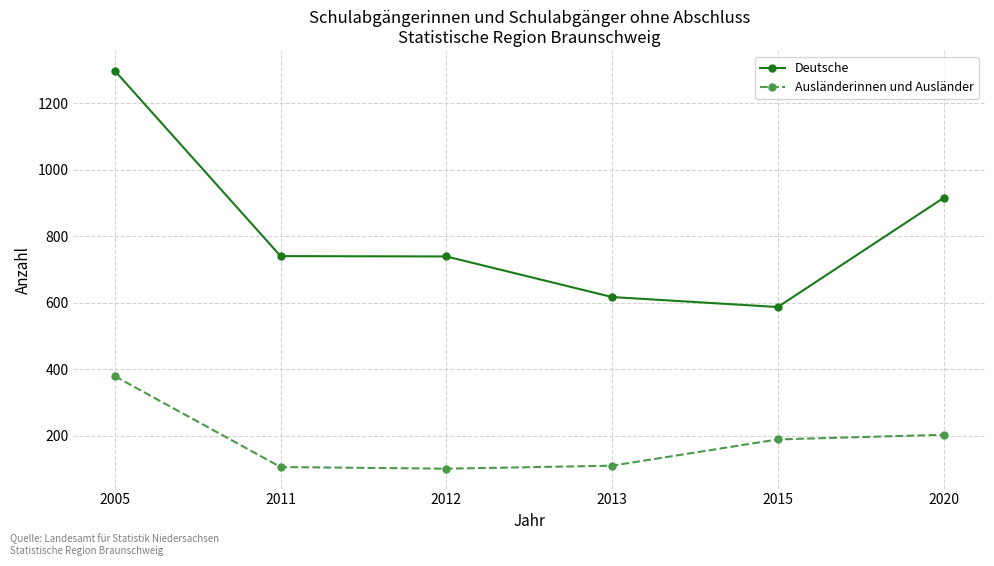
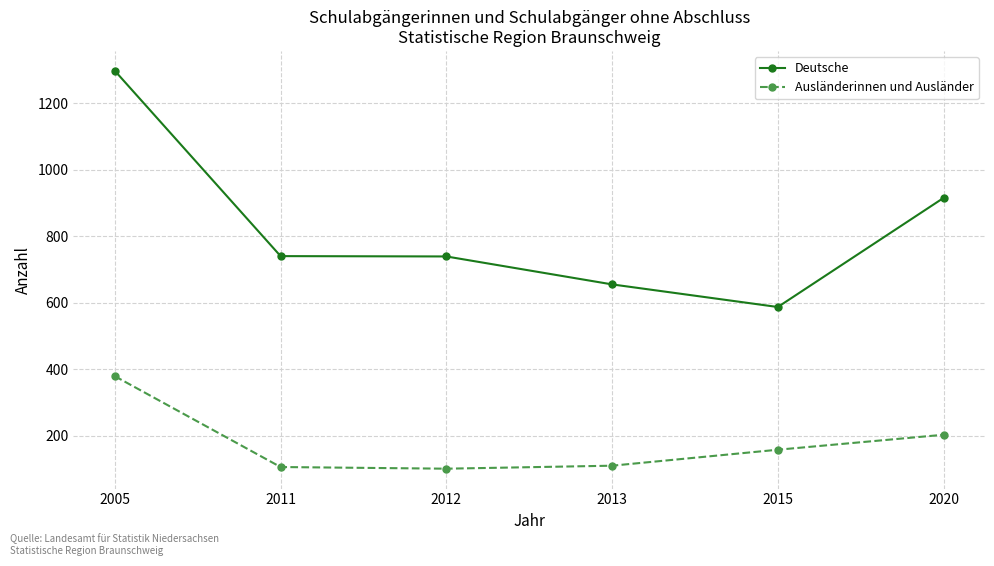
  {
    "Deutsche": {
      "2005": 1300,
      "2011": 740,
      "2012": 740,
-     "2013": 620,
+     "2013": 660,
      "2015": 590,
      "2020": 920
    },
    "Ausländerinnen und Ausländer": {
      "2005": 380,
      "2011": 110,
      "2012": 100,
      "2013": 110,
-     "2015": 190,
+     "2015": 160,
      "2020": 200
    }
  }
